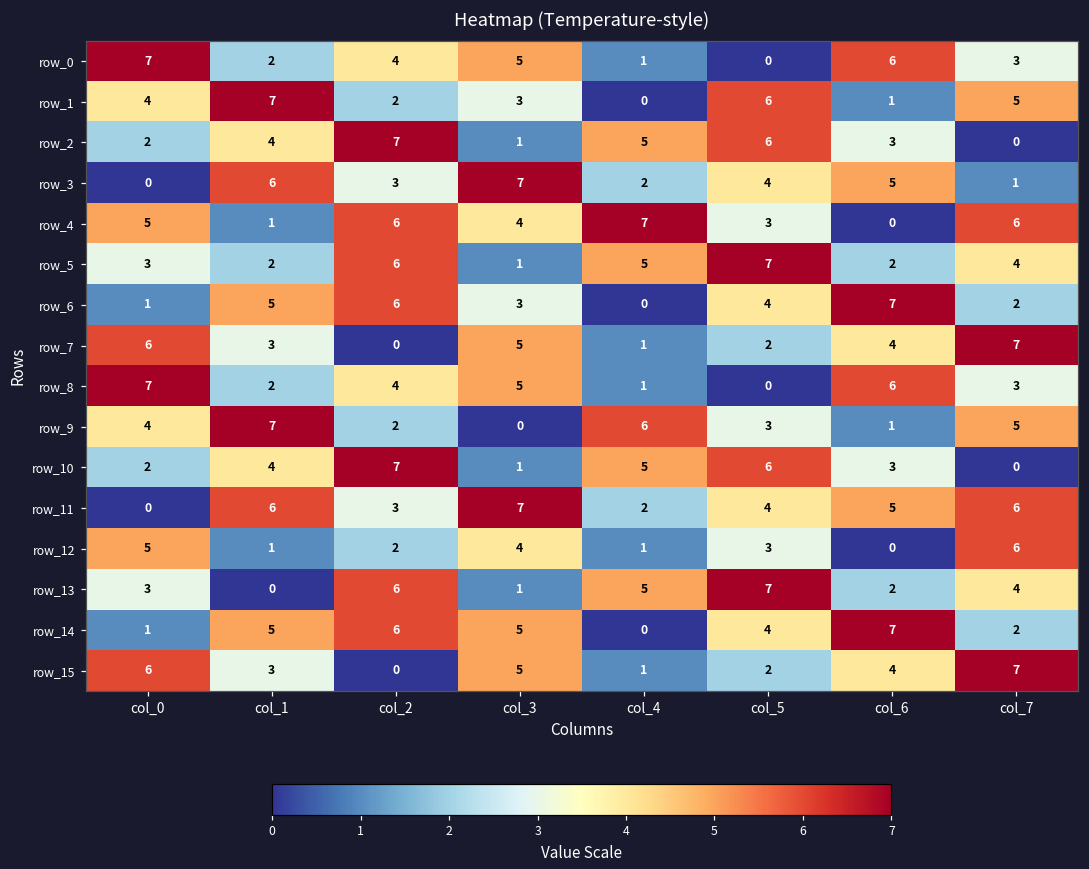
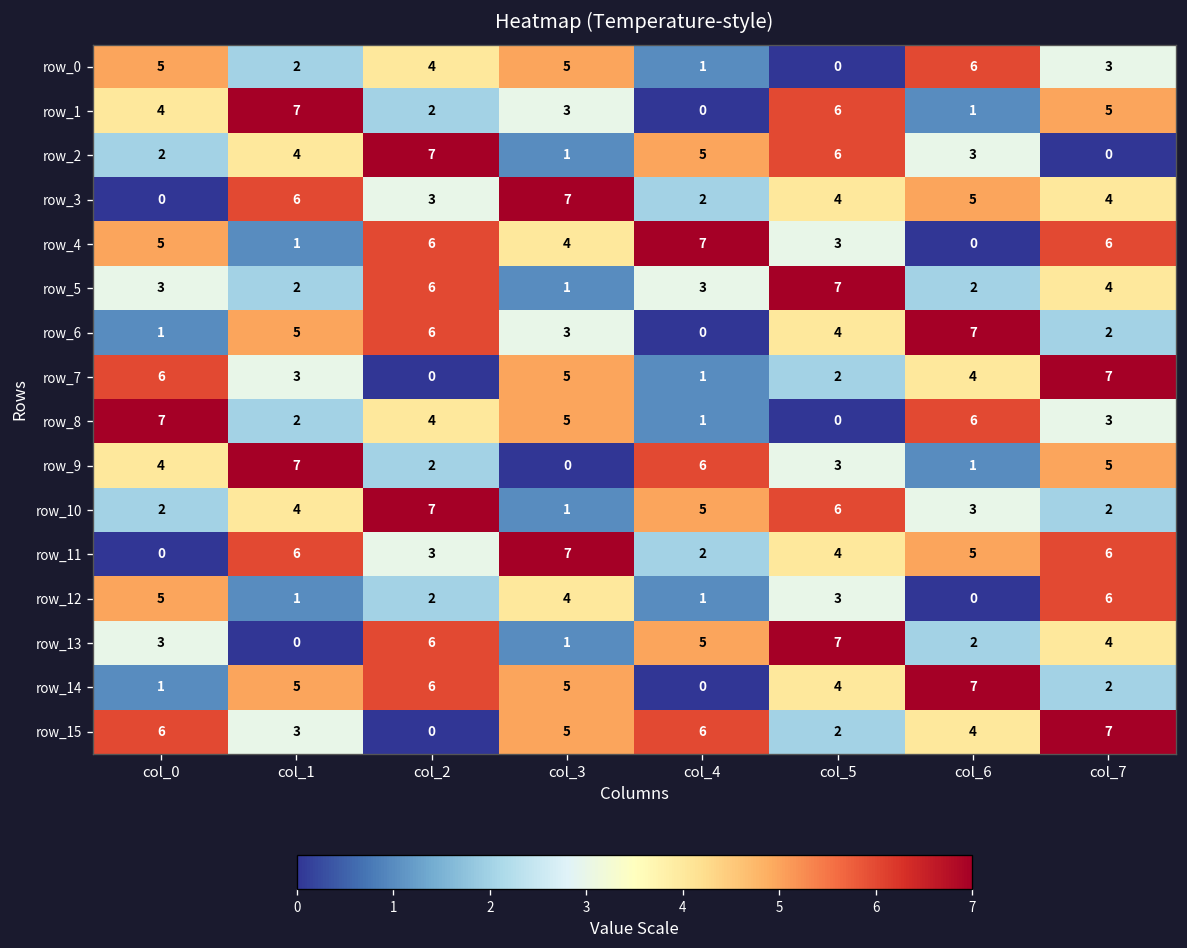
  {
    "row_0": {
-     "col_0": 7,
+     "col_0": 5,
      "col_1": 2,
      "col_2": 4,
      "col_3": 5,
      "col_4": 1,
      "col_5": 0,
      "col_6": 6,
      "col_7": 3
    },
    "row_1": {
      "col_0": 4,
      "col_1": 7,
      "col_2": 2,
      "col_3": 3,
      "col_4": 0,
      "col_5": 6,
      "col_6": 1,
      "col_7": 5
    },
    "row_2": {
      "col_0": 2,
      "col_1": 4,
      "col_2": 7,
      "col_3": 1,
      "col_4": 5,
      "col_5": 6,
      "col_6": 3,
      "col_7": 0
    },
    "row_3": {
      "col_0": 0,
      "col_1": 6,
      "col_2": 3,
      "col_3": 7,
      "col_4": 2,
      "col_5": 4,
      "col_6": 5,
-     "col_7": 1
+     "col_7": 4
    },
    "row_4": {
      "col_0": 5,
      "col_1": 1,
      "col_2": 6,
      "col_3": 4,
      "col_4": 7,
      "col_5": 3,
      "col_6": 0,
      "col_7": 6
    },
    "row_5": {
      "col_0": 3,
      "col_1": 2,
      "col_2": 6,
      "col_3": 1,
-     "col_4": 5,
+     "col_4": 3,
      "col_5": 7,
      "col_6": 2,
      "col_7": 4
    },
    "row_6": {
      "col_0": 1,
      "col_1": 5,
      "col_2": 6,
      "col_3": 3,
      "col_4": 0,
      "col_5": 4,
      "col_6": 7,
      "col_7": 2
    },
    "row_7": {
      "col_0": 6,
      "col_1": 3,
      "col_2": 0,
      "col_3": 5,
      "col_4": 1,
      "col_5": 2,
      "col_6": 4,
      "col_7": 7
    },
    "row_8": {
      "col_0": 7,
      "col_1": 2,
      "col_2": 4,
      "col_3": 5,
      "col_4": 1,
      "col_5": 0,
      "col_6": 6,
      "col_7": 3
    },
    "row_9": {
      "col_0": 4,
      "col_1": 7,
      "col_2": 2,
      "col_3": 0,
      "col_4": 6,
      "col_5": 3,
      "col_6": 1,
      "col_7": 5
    },
    "row_10": {
      "col_0": 2,
      "col_1": 4,
      "col_2": 7,
      "col_3": 1,
      "col_4": 5,
      "col_5": 6,
      "col_6": 3,
-     "col_7": 0
+     "col_7": 2
    },
    "row_11": {
      "col_0": 0,
      "col_1": 6,
      "col_2": 3,
      "col_3": 7,
      "col_4": 2,
      "col_5": 4,
      "col_6": 5,
      "col_7": 6
    },
    "row_12": {
      "col_0": 5,
      "col_1": 1,
      "col_2": 2,
      "col_3": 4,
      "col_4": 1,
      "col_5": 3,
      "col_6": 0,
      "col_7": 6
    },
    "row_13": {
      "col_0": 3,
      "col_1": 0,
      "col_2": 6,
      "col_3": 1,
      "col_4": 5,
      "col_5": 7,
      "col_6": 2,
      "col_7": 4
    },
    "row_14": {
      "col_0": 1,
      "col_1": 5,
      "col_2": 6,
      "col_3": 5,
      "col_4": 0,
      "col_5": 4,
      "col_6": 7,
      "col_7": 2
    },
    "row_15": {
      "col_0": 6,
      "col_1": 3,
      "col_2": 0,
      "col_3": 5,
-     "col_4": 1,
+     "col_4": 6,
      "col_5": 2,
      "col_6": 4,
      "col_7": 7
    }
  }
